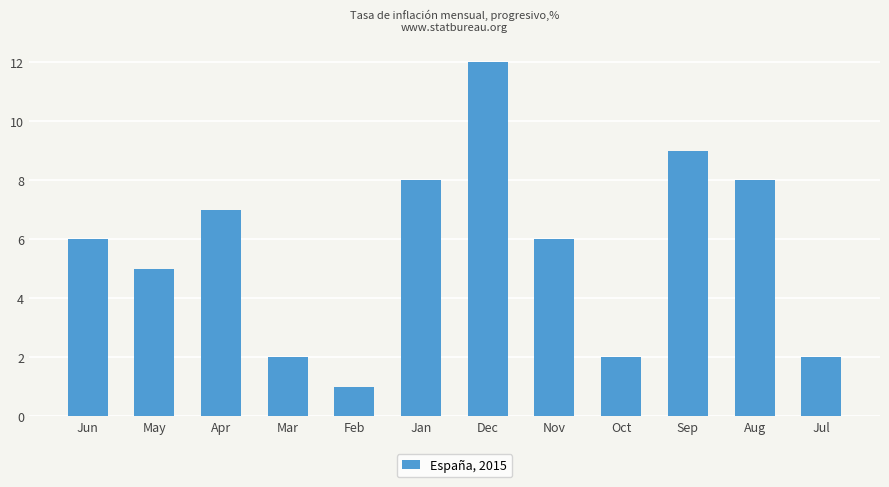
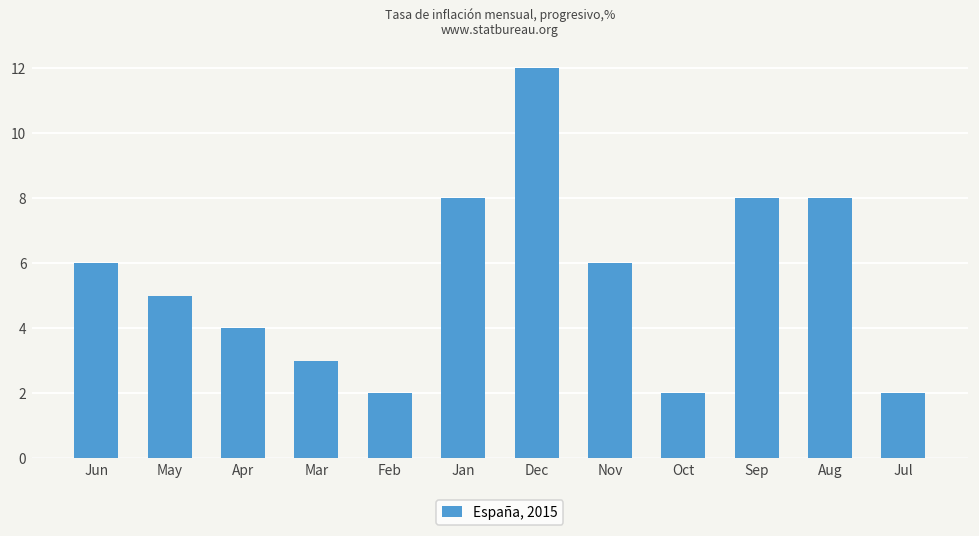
  {
    "Jun": 6,
    "May": 5,
-   "Apr": 7,
-   "Mar": 2,
-   "Feb": 1,
+   "Apr": 4,
+   "Mar": 3,
+   "Feb": 2,
    "Jan": 8,
    "Dec": 12,
    "Nov": 6,
    "Oct": 2,
-   "Sep": 9,
+   "Sep": 8,
    "Aug": 8,
    "Jul": 2
  }
